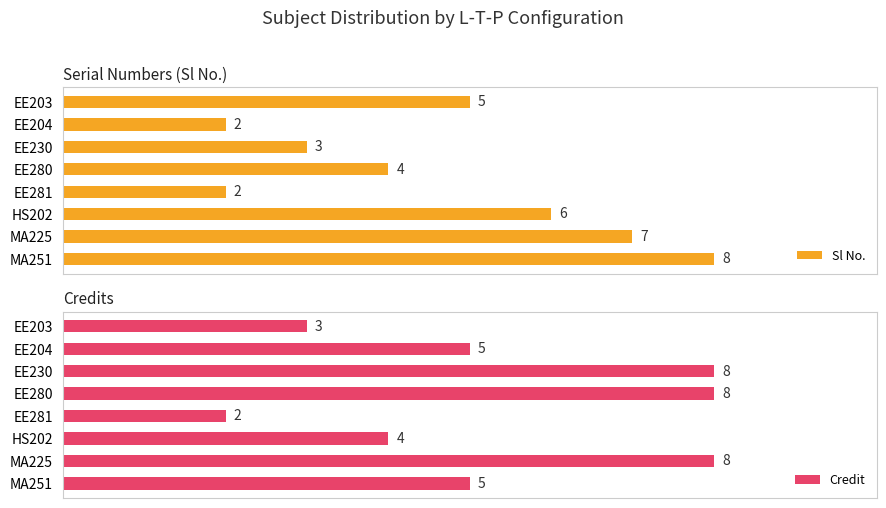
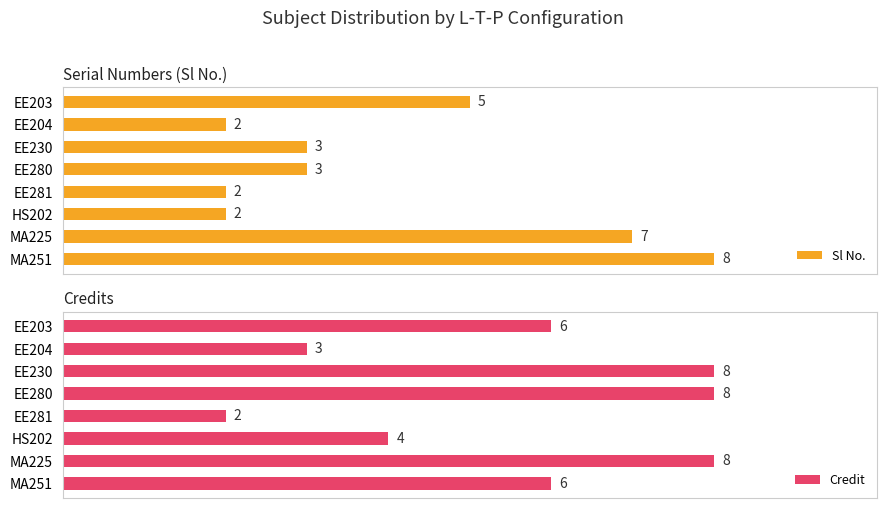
  {
    "Serial Numbers (Sl No.)": {
      "EE203": 5,
      "EE204": 2,
      "EE230": 3,
-     "EE280": 4,
+     "EE280": 3,
      "EE281": 2,
-     "HS202": 6,
+     "HS202": 2,
      "MA225": 7,
      "MA251": 8
    },
    "Credits": {
-     "EE203": 3,
-     "EE204": 5,
+     "EE203": 6,
+     "EE204": 3,
      "EE230": 8,
      "EE280": 8,
      "EE281": 2,
      "HS202": 4,
      "MA225": 8,
-     "MA251": 5
+     "MA251": 6
    }
  }
